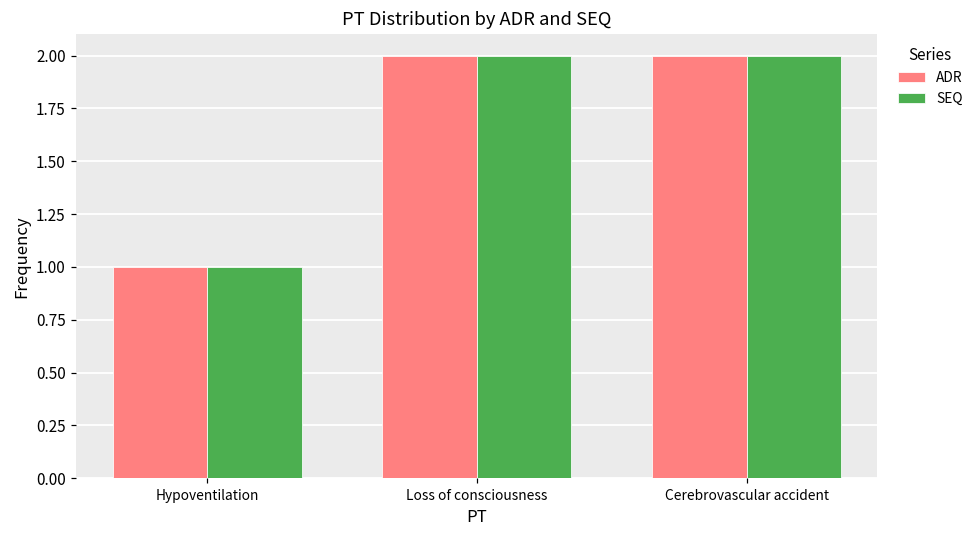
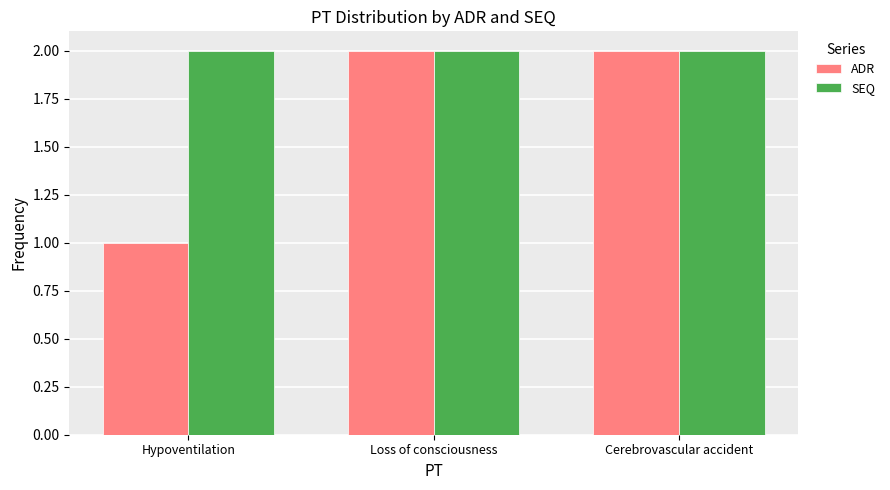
  {
    "ADR": {
      "Hypoventilation": 1,
      "Loss of consciousness": 2,
      "Cerebrovascular accident": 2
    },
    "SEQ": {
-     "Hypoventilation": 1,
+     "Hypoventilation": 2,
      "Loss of consciousness": 2,
      "Cerebrovascular accident": 2
    }
  }
